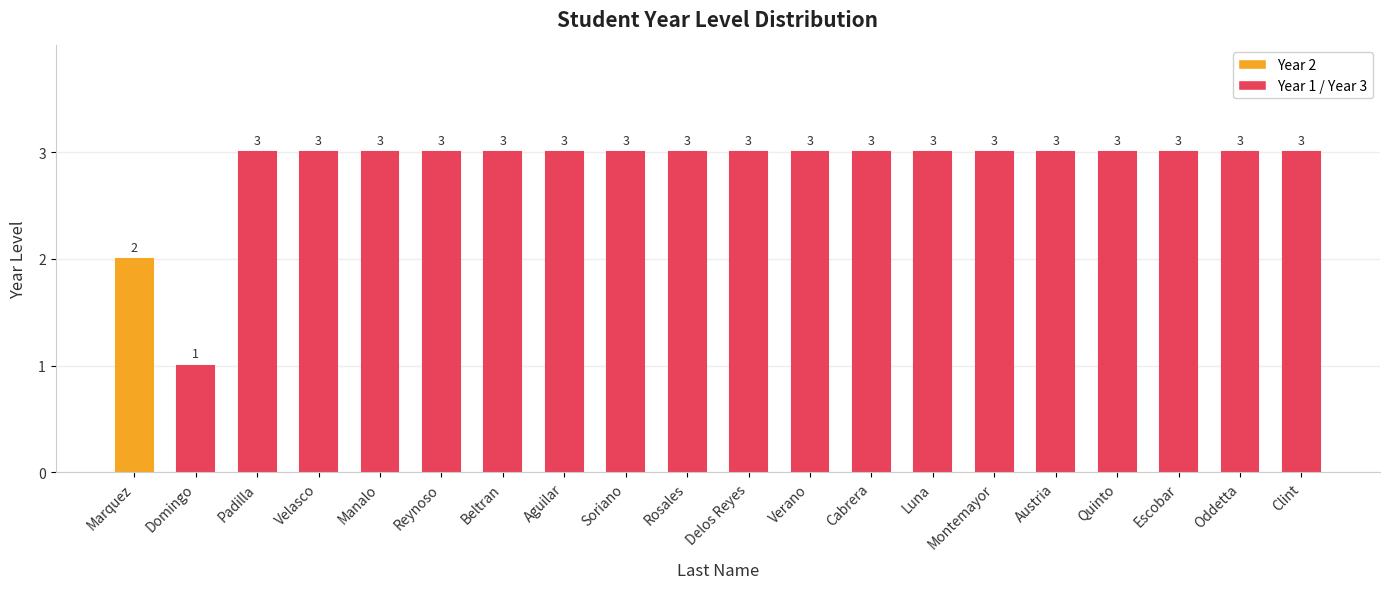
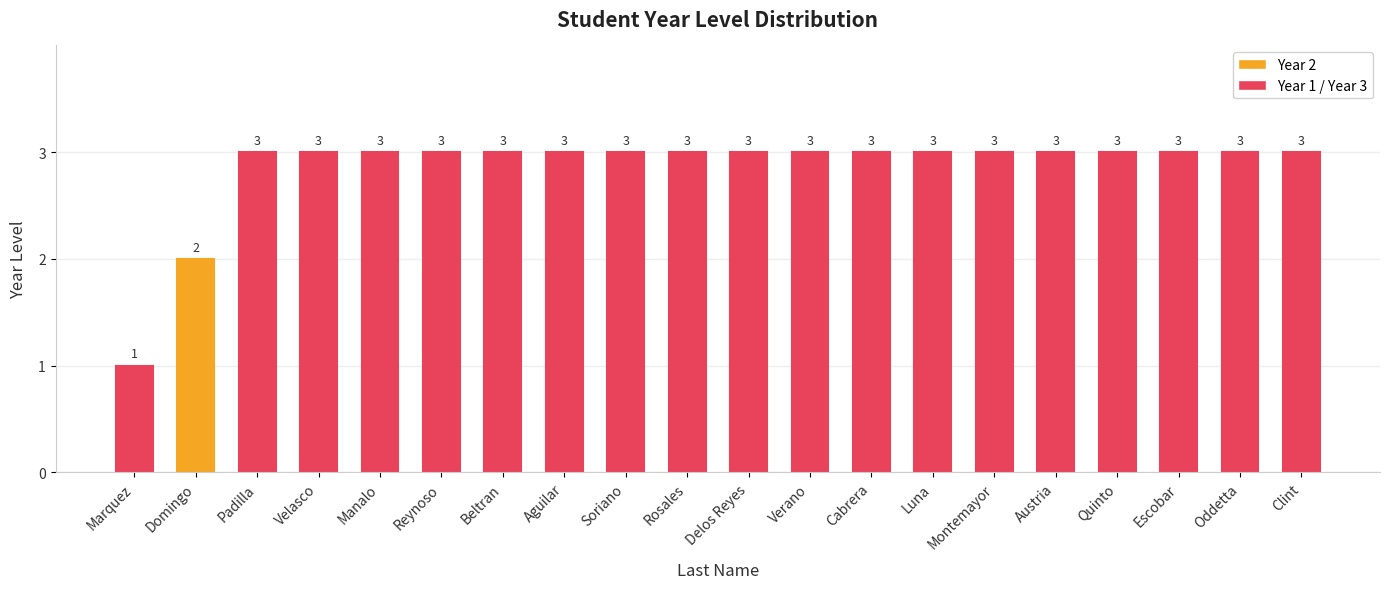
  {
-   "Marquez": 2,
-   "Domingo": 1,
+   "Marquez": 1,
+   "Domingo": 2,
    "Padilla": 3,
    "Velasco": 3,
    "Manalo": 3,
    "Reynoso": 3,
    "Beltran": 3,
    "Aguilar": 3,
    "Soriano": 3,
    "Rosales": 3,
    "Delos Reyes": 3,
    "Verano": 3,
    "Cabrera": 3,
    "Luna": 3,
    "Montemayor": 3,
    "Austria": 3,
    "Quinto": 3,
    "Escobar": 3,
    "Oddetta": 3,
    "Clint": 3
  }
